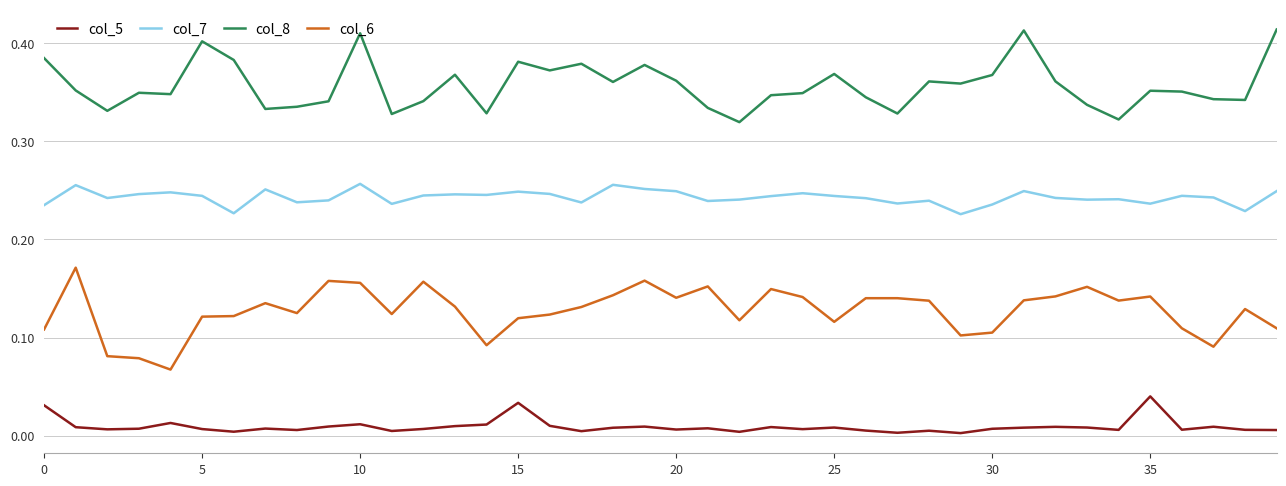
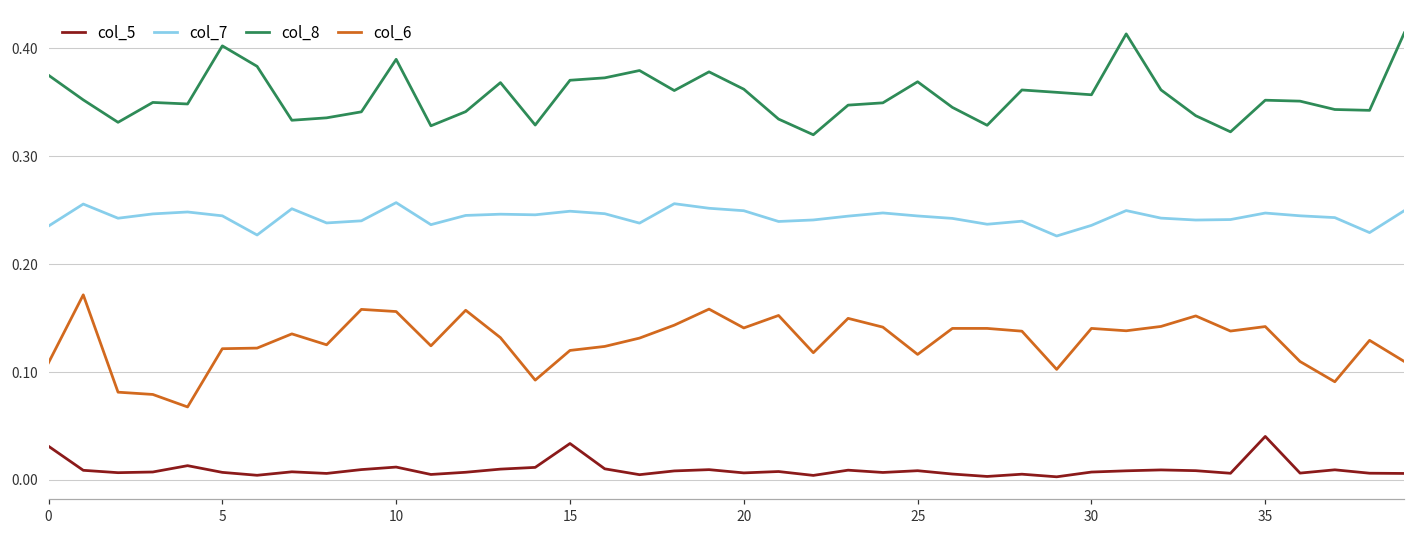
  {
    "col_5": {
      "0": 0.03,
      "5": 0.01,
      "10": 0.01,
      "15": 0.03,
      "20": 0.01,
      "25": 0.01,
      "30": 0.01,
      "35": 0.04
    },
    "col_7": {
      "0": 0.24,
      "5": 0.24,
      "10": 0.26,
      "15": 0.25,
      "20": 0.25,
      "25": 0.24,
      "30": 0.24,
-     "35": 0.24
+     "35": 0.25
    },
    "col_8": {
-     "0": 0.38,
+     "0": 0.37,
      "5": 0.40,
-     "10": 0.41,
-     "15": 0.38,
+     "10": 0.39,
+     "15": 0.37,
      "20": 0.36,
      "25": 0.37,
-     "30": 0.37,
+     "30": 0.36,
      "35": 0.35
    },
    "col_6": {
      "0": 0.11,
      "5": 0.12,
      "10": 0.16,
      "15": 0.12,
      "20": 0.14,
      "25": 0.12,
-     "30": 0.11,
+     "30": 0.14,
      "35": 0.14
    }
  }
